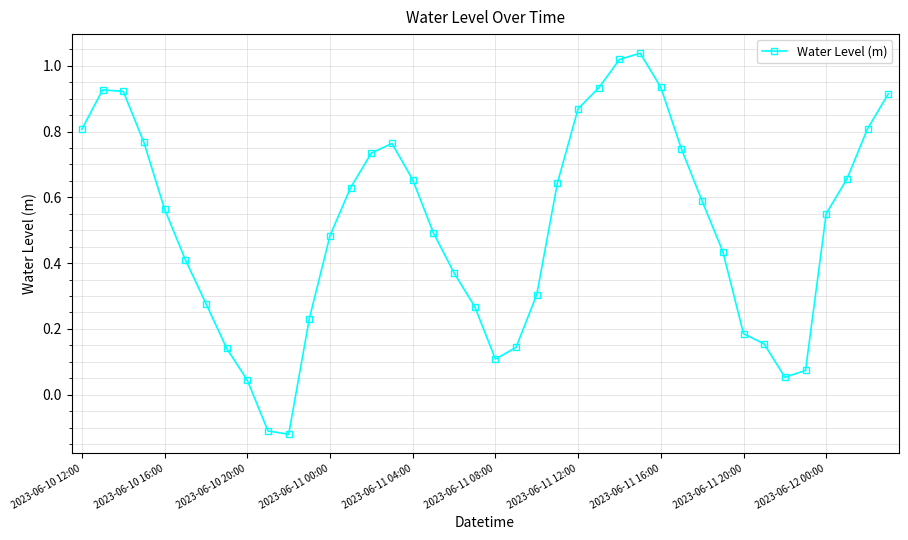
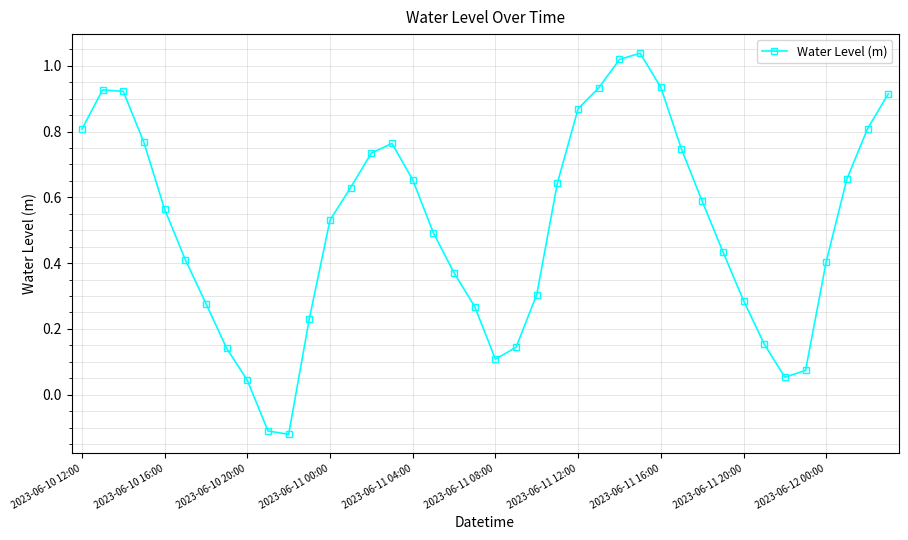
  {
    "2023-06-10 12:00": 0.81,
    "2023-06-10 16:00": 0.56,
    "2023-06-10 20:00": 0.04,
-   "2023-06-11 00:00": 0.48,
+   "2023-06-11 00:00": 0.53,
    "2023-06-11 04:00": 0.65,
    "2023-06-11 08:00": 0.11,
    "2023-06-11 12:00": 0.87,
    "2023-06-11 16:00": 0.93,
-   "2023-06-11 20:00": 0.19,
-   "2023-06-12 00:00": 0.55
+   "2023-06-11 20:00": 0.29,
+   "2023-06-12 00:00": 0.40
  }
